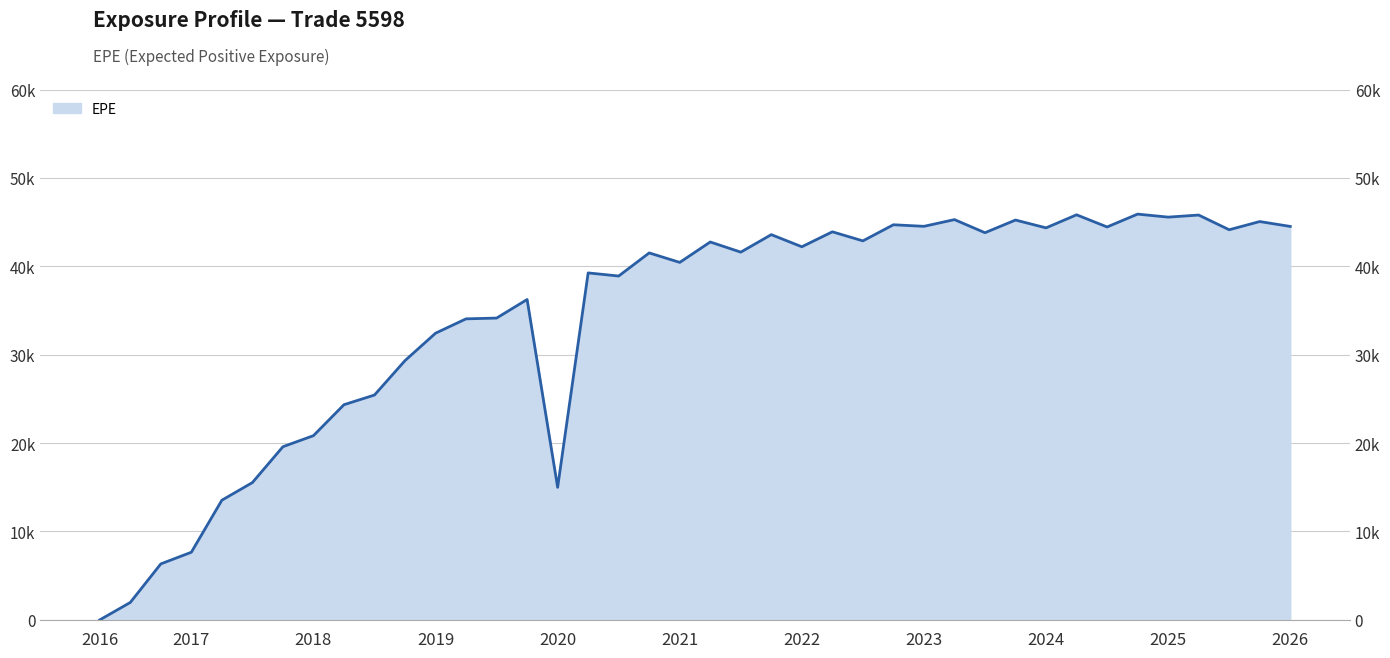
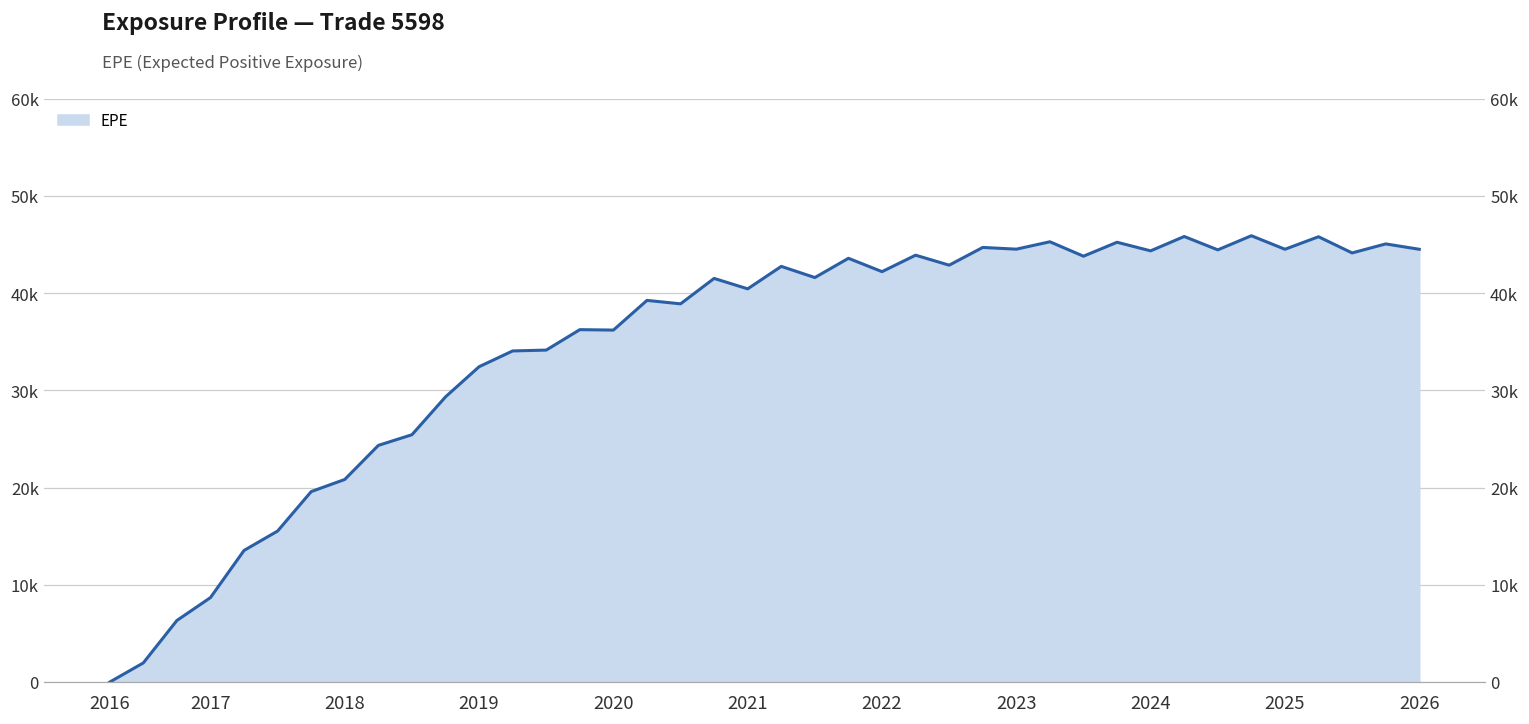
  {
    "2016": 0,
-   "2017": 8000,
+   "2017": 9000,
    "2018": 21000,
    "2019": 32000,
-   "2020": 15000,
+   "2020": 36000,
    "2021": 40000,
    "2022": 42000,
    "2023": 45000,
    "2024": 44000,
-   "2025": 46000,
+   "2025": 45000,
    "2026": 45000
  }
